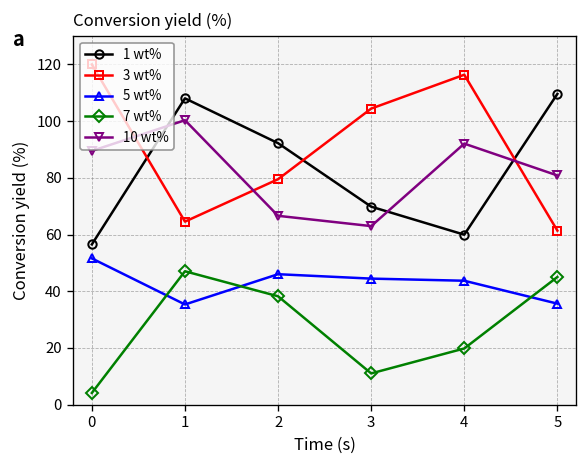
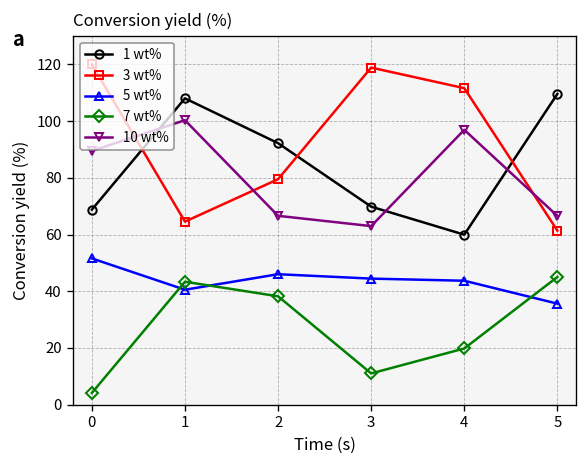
  {
    "1 wt%": {
-     "0": 57,
+     "0": 69,
      "1": 108,
      "2": 92,
      "3": 70,
      "4": 60,
      "5": 110
    },
    "3 wt%": {
      "1": 65,
      "2": 80,
-     "3": 104,
-     "4": 116,
+     "3": 119,
+     "4": 112,
      "5": 61
    },
    "5 wt%": {
      "0": 52,
-     "1": 35,
+     "1": 41,
      "2": 46,
      "3": 44,
      "4": 44,
      "5": 36
    },
    "7 wt%": {
      "0": 4,
-     "1": 47,
+     "1": 43,
      "2": 38,
      "3": 11,
      "4": 20,
      "5": 45
    },
    "10 wt%": {
      "0": 90,
      "1": 100,
      "2": 67,
      "3": 63,
-     "4": 92,
-     "5": 81
+     "4": 97,
+     "5": 67
    }
  }
